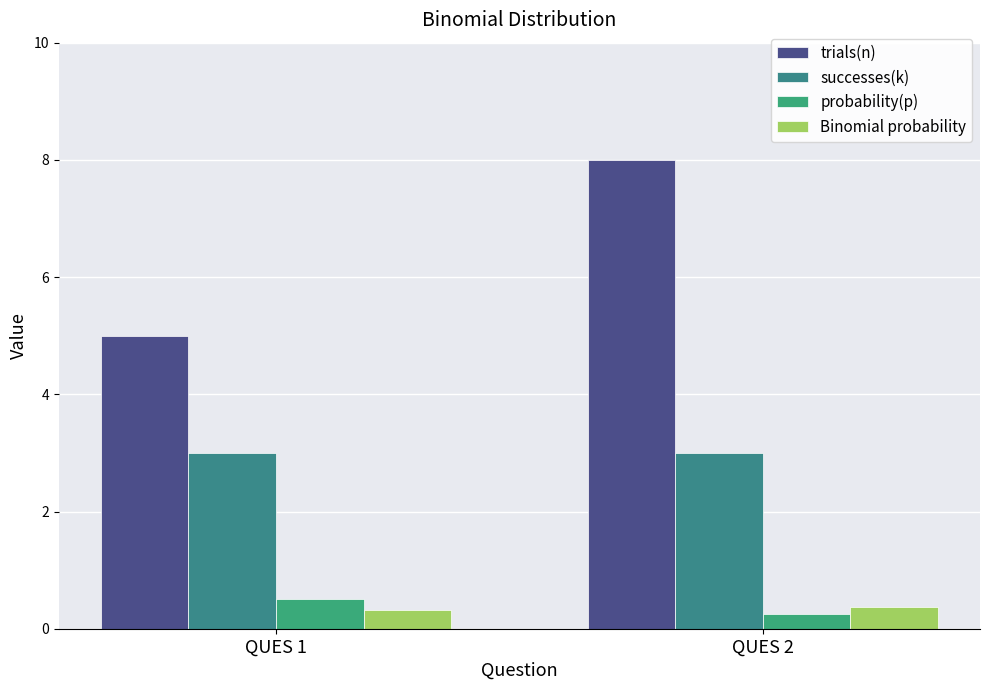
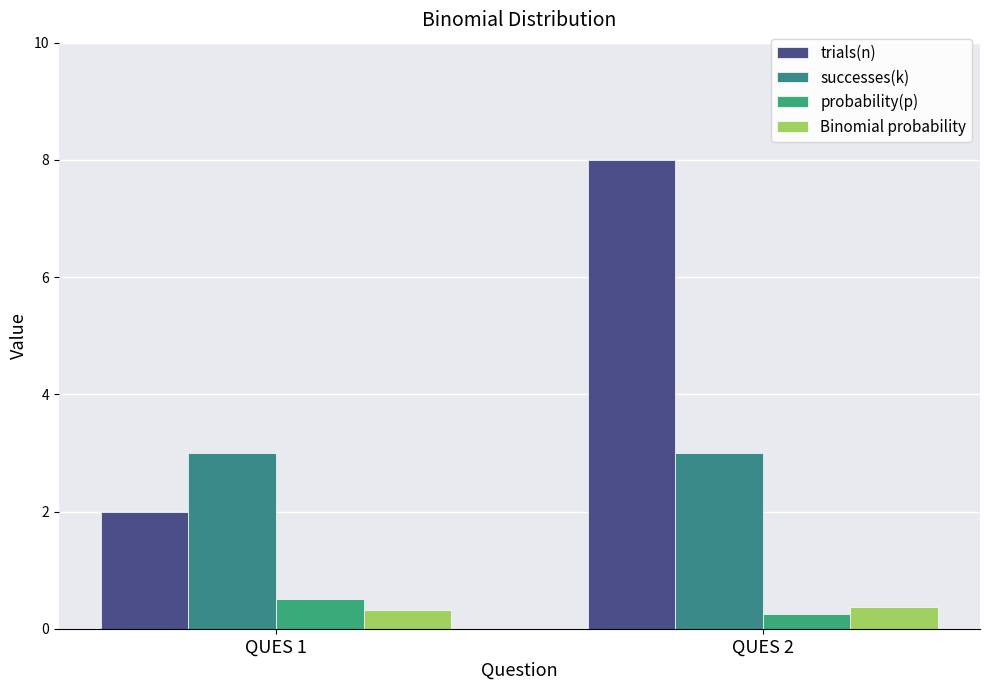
  {
    "trials(n)": {
-     "QUES 1": 5,
+     "QUES 1": 2,
      "QUES 2": 8
    },
    "Binomial probability": {
      "QUES 1": 0.3,
      "QUES 2": 0.4
    }
  }
